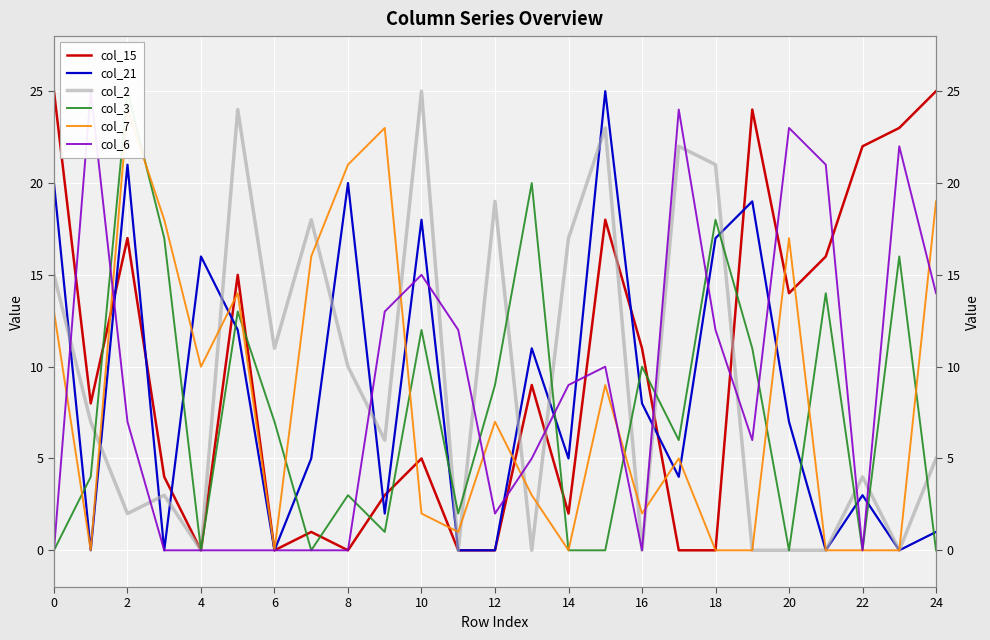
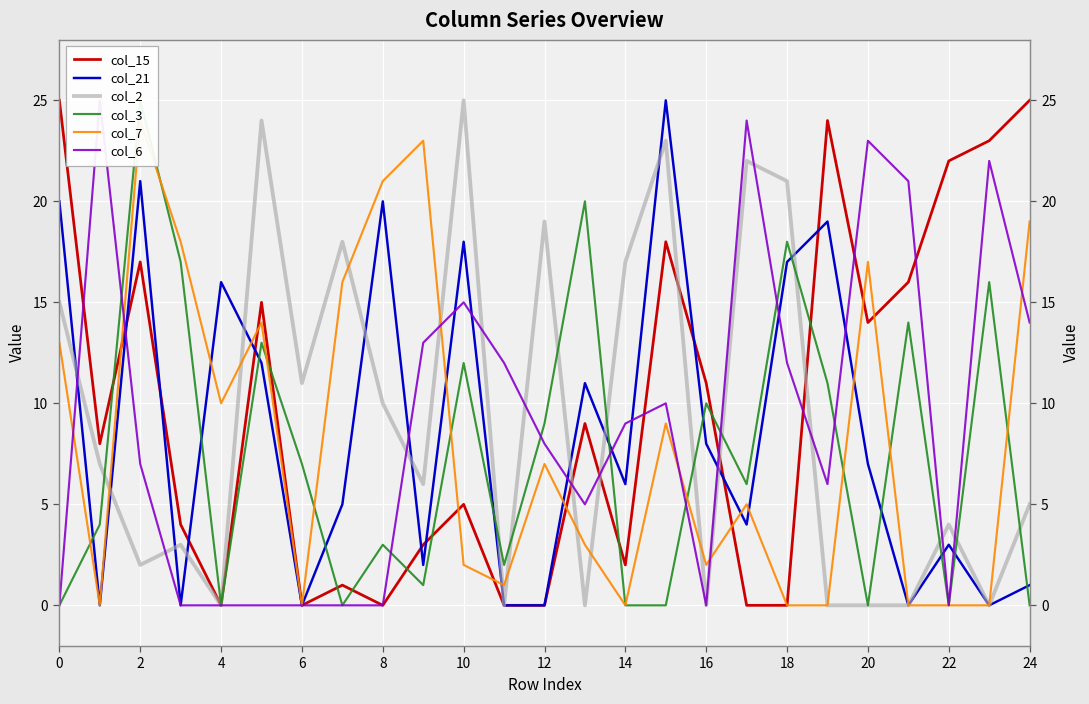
  {
    "col_15": {
      "0": 25,
      "2": 17,
      "10": 5,
      "14": 2,
      "16": 11,
      "20": 14,
      "22": 22,
      "24": 25
    },
    "col_21": {
      "0": 20,
      "2": 21,
      "4": 16,
      "8": 20,
      "10": 18,
-     "14": 5,
+     "14": 6,
      "16": 8,
      "18": 17,
      "20": 7,
      "22": 3,
      "24": 1
    },
    "col_2": {
      "0": 15,
      "2": 2,
      "6": 11,
      "8": 10,
      "10": 25,
      "12": 19,
      "14": 17,
      "18": 21,
      "22": 4,
      "24": 5
    },
    "col_3": {
      "6": 7,
      "8": 3,
      "10": 12,
      "12": 9,
      "16": 10,
      "18": 18,
      "24": 0
    },
    "col_7": {
      "0": 13,
      "4": 10,
      "8": 21,
      "10": 2,
      "12": 7,
      "16": 2,
      "20": 17,
      "24": 19
    },
    "col_6": {
      "2": 7,
      "10": 15,
-     "12": 2,
+     "12": 8,
      "14": 9,
      "18": 12,
      "20": 23,
      "24": 14
    }
  }
